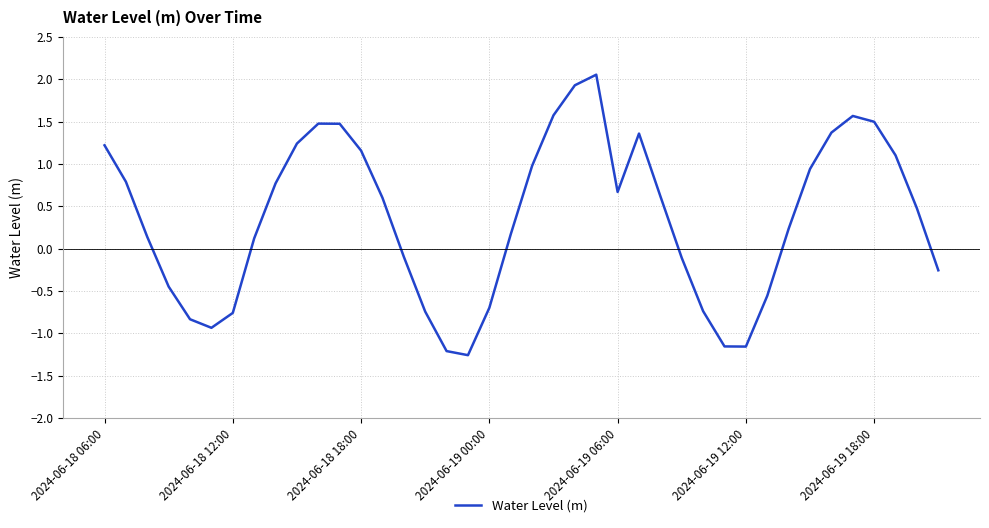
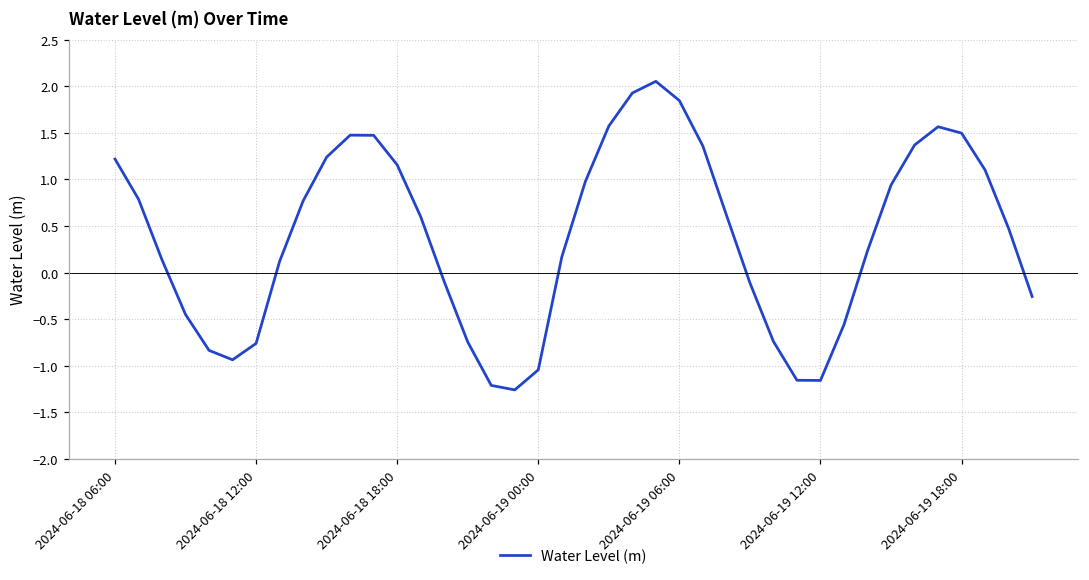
  {
    "2024-06-18 06:00": 1.2,
    "2024-06-18 12:00": -0.8,
    "2024-06-18 18:00": 1.2,
-   "2024-06-19 00:00": -0.7,
-   "2024-06-19 06:00": 0.7,
+   "2024-06-19 00:00": -1.0,
+   "2024-06-19 06:00": 1.8,
    "2024-06-19 12:00": -1.2,
    "2024-06-19 18:00": 1.5
  }
